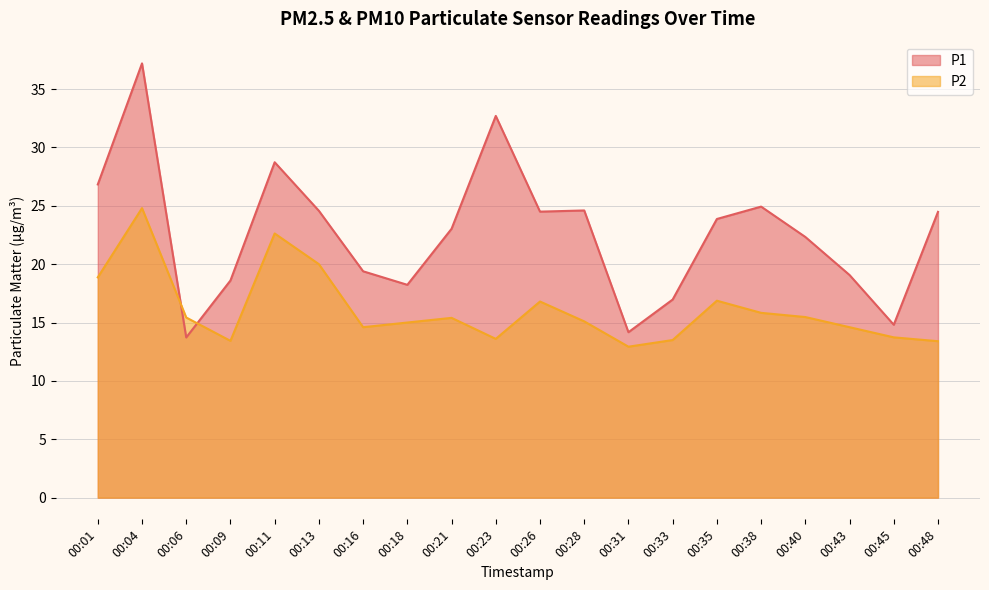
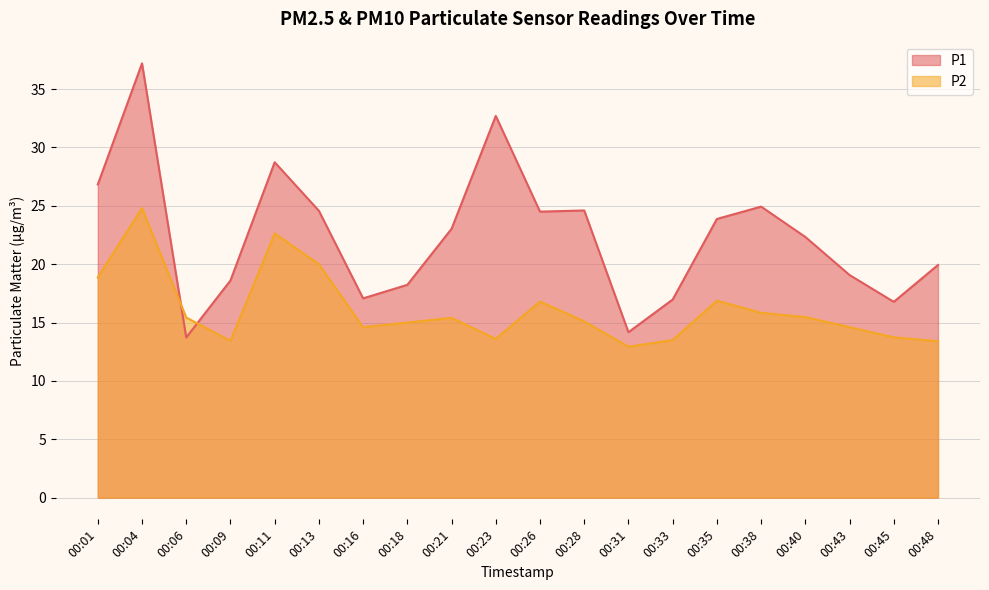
  {
    "P1": {
      "00:01": 26.8,
      "00:04": 37.2,
      "00:06": 13.7,
      "00:09": 18.6,
      "00:11": 28.7,
      "00:13": 24.6,
-     "00:16": 19.4,
+     "00:16": 17.1,
      "00:18": 18.2,
      "00:21": 23.0,
      "00:23": 32.7,
      "00:26": 24.5,
      "00:28": 24.6,
      "00:31": 14.2,
      "00:33": 17.0,
      "00:35": 23.9,
      "00:38": 24.9,
      "00:40": 22.3,
      "00:43": 19.1,
-     "00:45": 14.8,
-     "00:48": 24.5
+     "00:45": 16.8,
+     "00:48": 19.9
    },
    "P2": {
      "00:01": 18.9,
      "00:04": 24.8,
      "00:06": 15.4,
      "00:09": 13.4,
      "00:11": 22.6,
      "00:13": 20.0,
      "00:16": 14.6,
      "00:18": 15.0,
      "00:21": 15.4,
      "00:23": 13.6,
      "00:26": 16.8,
      "00:28": 15.1,
      "00:31": 12.9,
      "00:33": 13.5,
      "00:35": 16.9,
      "00:38": 15.8,
      "00:40": 15.5,
      "00:43": 14.6,
      "00:45": 13.7,
      "00:48": 13.4
    }
  }
